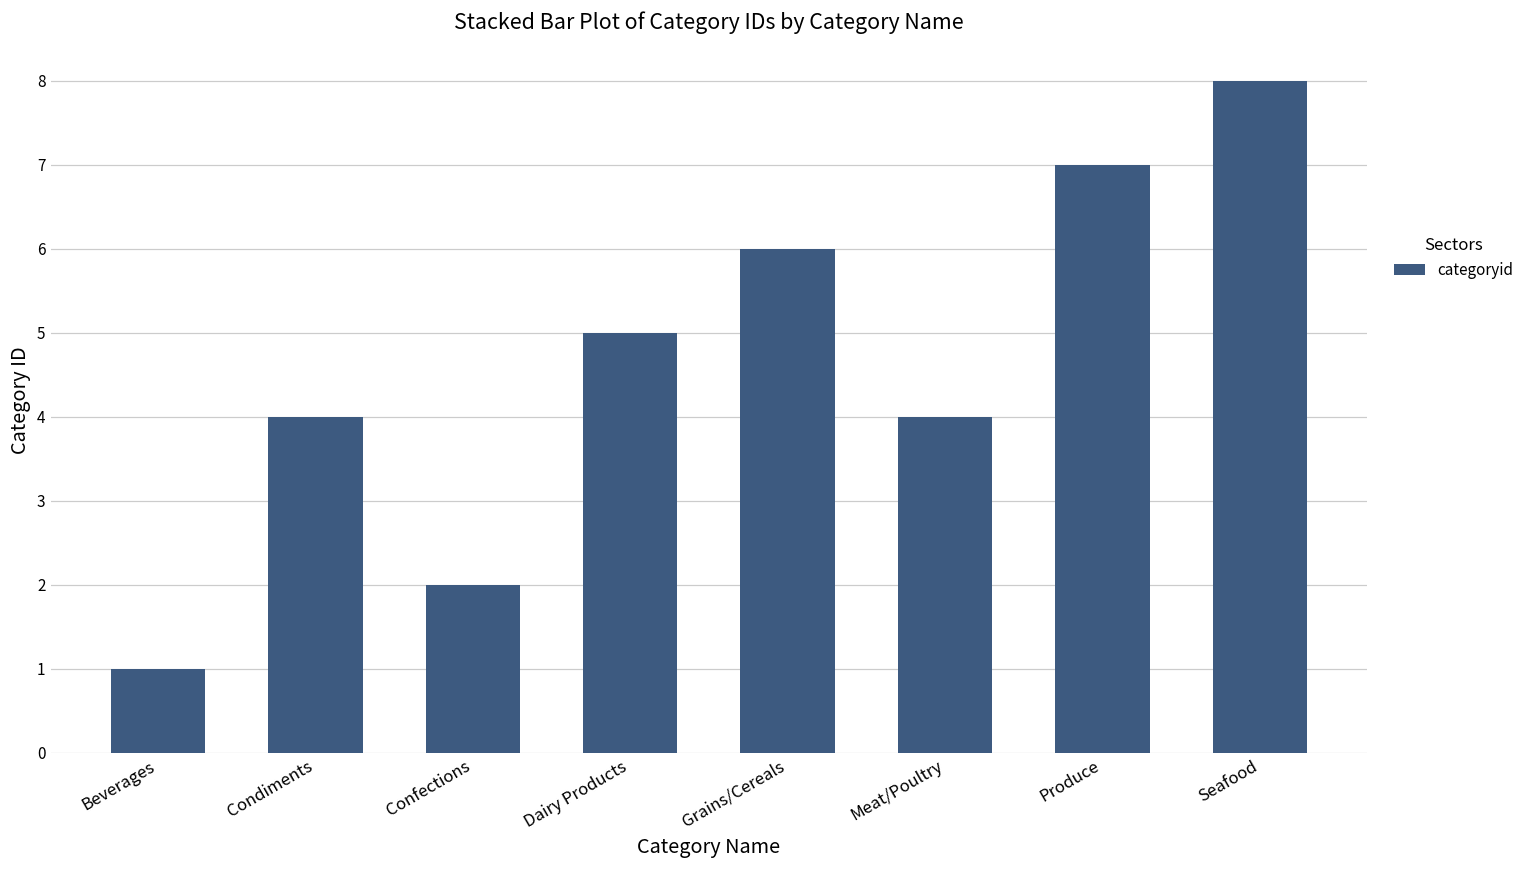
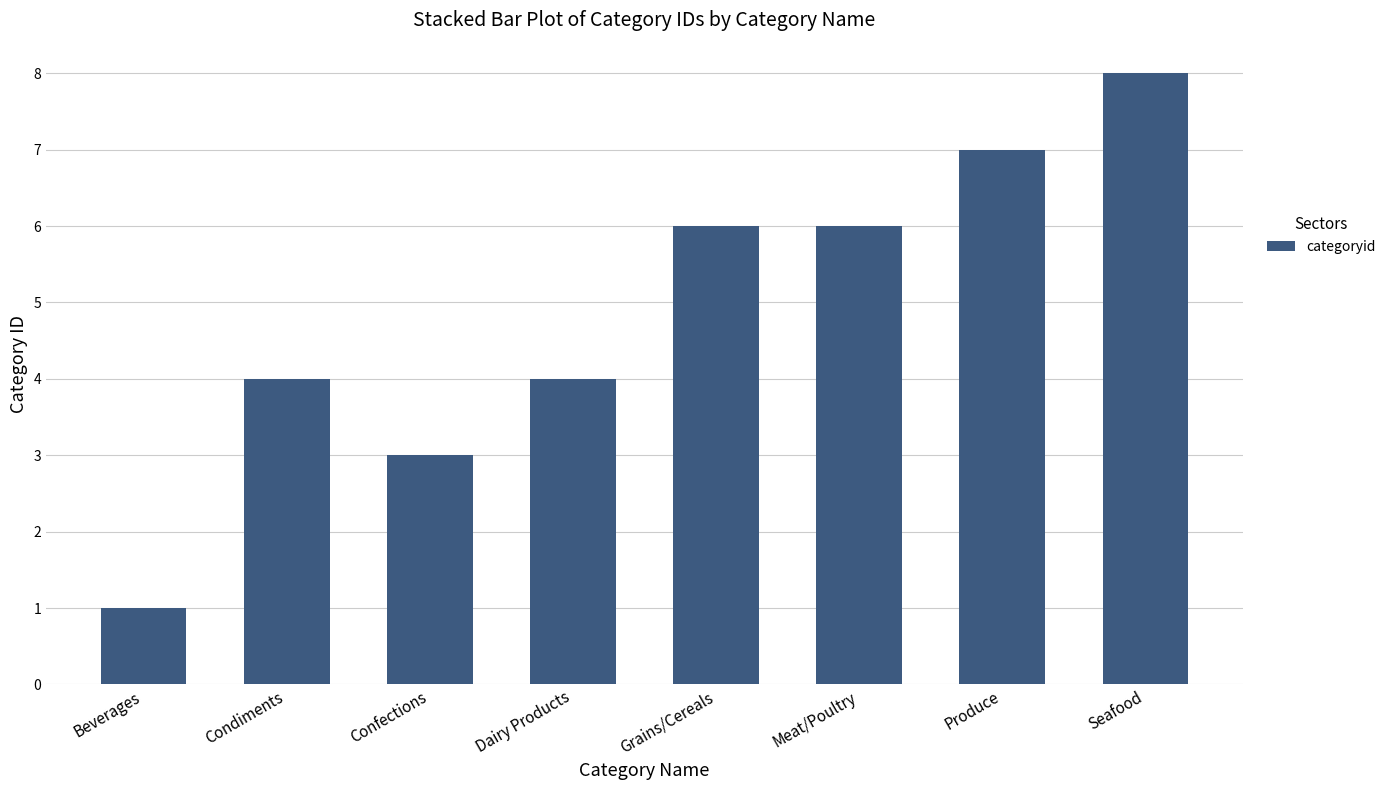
  {
    "Beverages": 1,
    "Condiments": 4,
-   "Confections": 2,
-   "Dairy Products": 5,
+   "Confections": 3,
+   "Dairy Products": 4,
    "Grains/Cereals": 6,
-   "Meat/Poultry": 4,
+   "Meat/Poultry": 6,
    "Produce": 7,
    "Seafood": 8
  }
